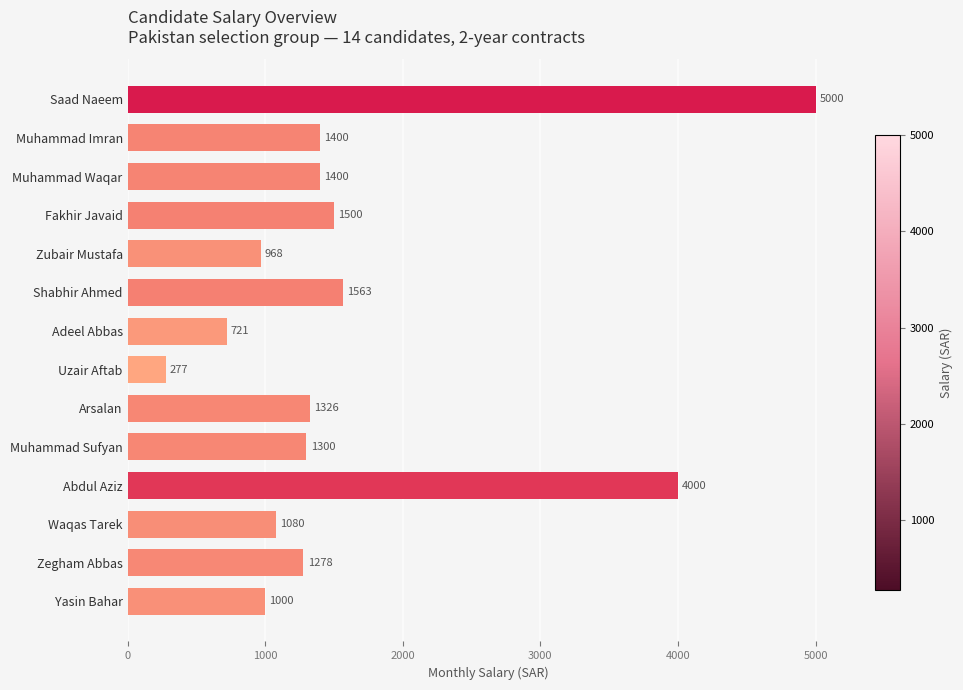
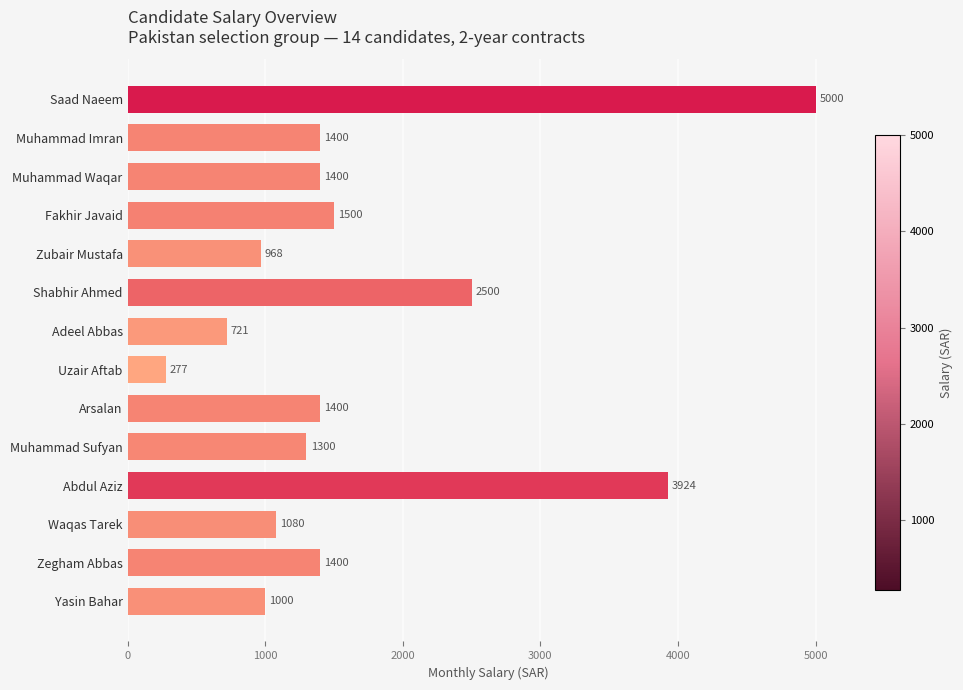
  {
    "Saad Naeem": 5000,
    "Muhammad Imran": 1400,
    "Muhammad Waqar": 1400,
    "Fakhir Javaid": 1500,
    "Zubair Mustafa": 968,
-   "Shabhir Ahmed": 1563,
+   "Shabhir Ahmed": 2500,
    "Adeel Abbas": 721,
    "Uzair Aftab": 277,
-   "Arsalan": 1326,
+   "Arsalan": 1400,
    "Muhammad Sufyan": 1300,
-   "Abdul Aziz": 4000,
+   "Abdul Aziz": 3924,
    "Waqas Tarek": 1080,
-   "Zegham Abbas": 1278,
+   "Zegham Abbas": 1400,
    "Yasin Bahar": 1000
  }
